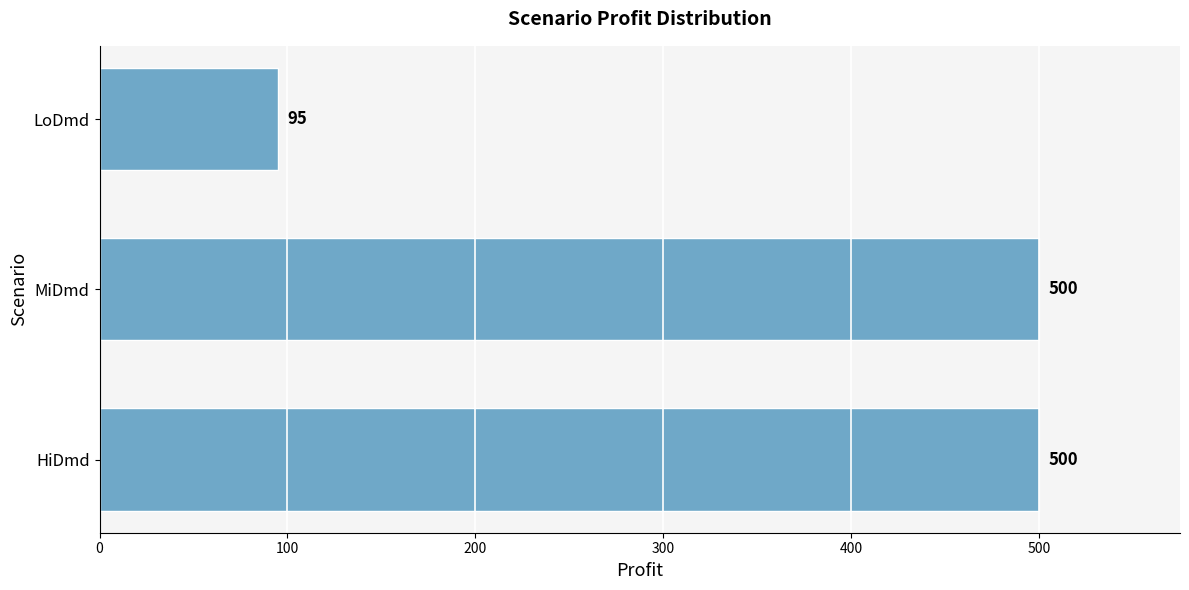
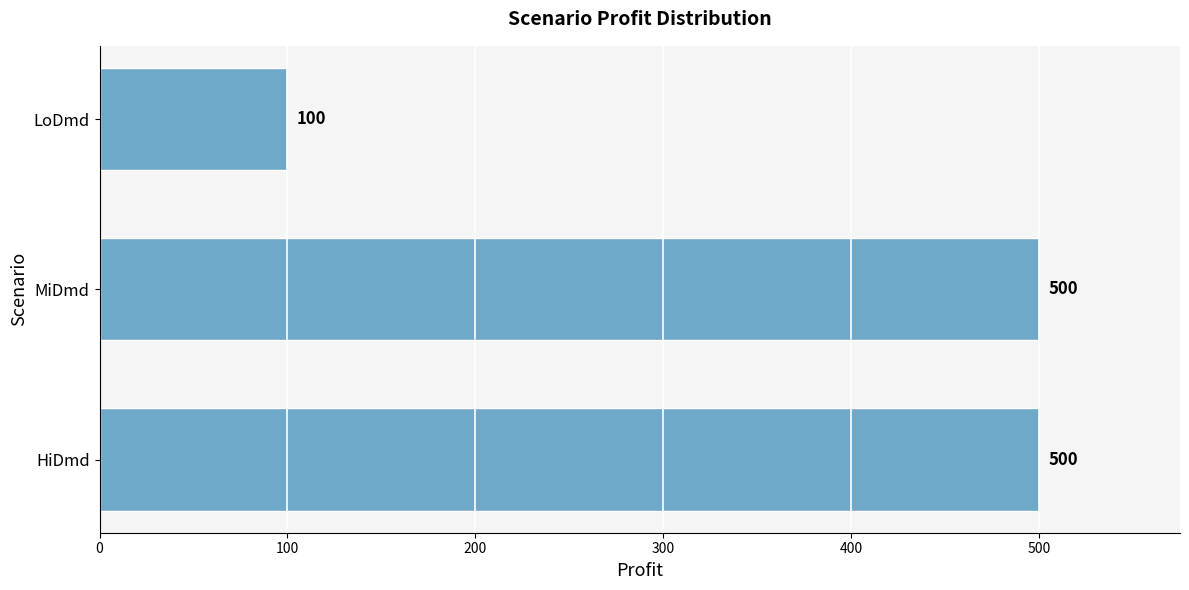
  {
-   "LoDmd": 95,
+   "LoDmd": 100,
    "MiDmd": 500,
    "HiDmd": 500
  }
